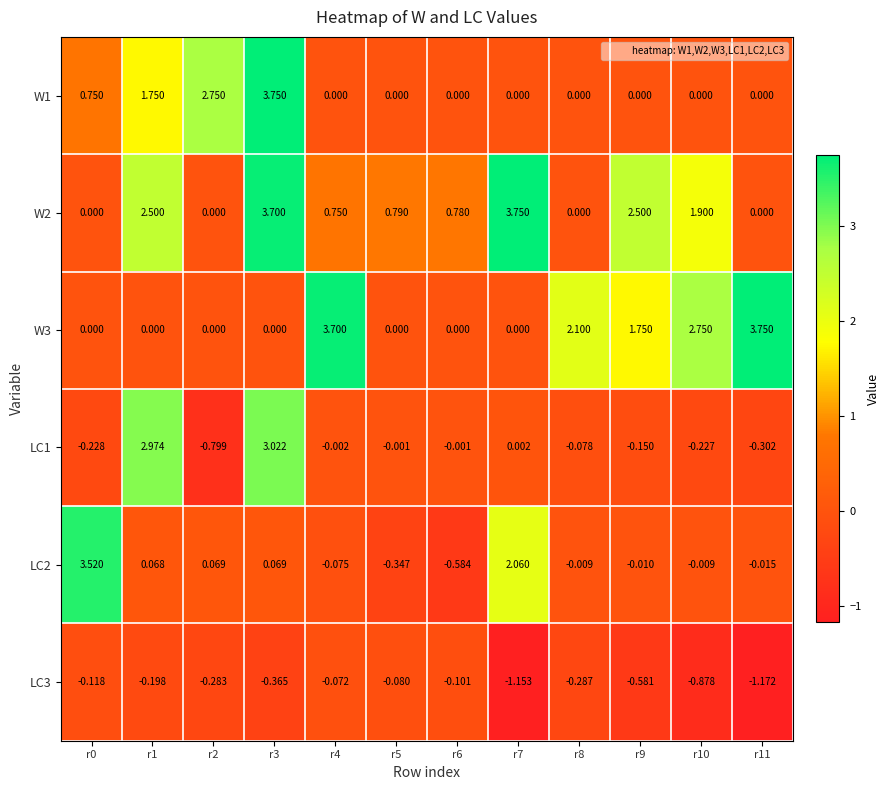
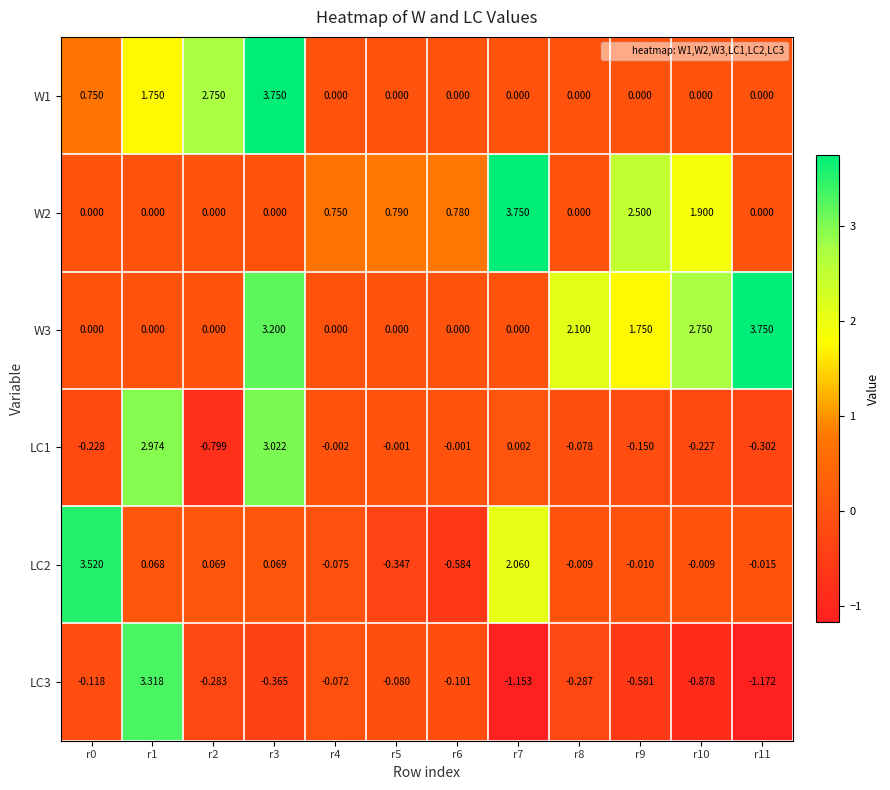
  {
    "W1": {
      "r0": 0.750,
      "r1": 1.750,
      "r2": 2.750,
      "r3": 3.750,
      "r4": 0.000,
      "r5": 0.000,
      "r6": 0.000,
      "r7": 0.000,
      "r8": 0.000,
      "r9": 0.000,
      "r10": 0.000,
      "r11": 0.000
    },
    "W2": {
      "r0": 0.000,
-     "r1": 2.500,
+     "r1": 0.000,
      "r2": 0.000,
-     "r3": 3.700,
+     "r3": 0.000,
      "r4": 0.750,
      "r5": 0.790,
      "r6": 0.780,
      "r7": 3.750,
      "r8": 0.000,
      "r9": 2.500,
      "r10": 1.900,
      "r11": 0.000
    },
    "W3": {
      "r0": 0.000,
      "r1": 0.000,
      "r2": 0.000,
-     "r3": 0.000,
-     "r4": 3.700,
+     "r3": 3.200,
+     "r4": 0.000,
      "r5": 0.000,
      "r6": 0.000,
      "r7": 0.000,
      "r8": 2.100,
      "r9": 1.750,
      "r10": 2.750,
      "r11": 3.750
    },
    "LC1": {
      "r0": -0.228,
      "r1": 2.974,
      "r2": -0.799,
      "r3": 3.022,
      "r4": -0.002,
      "r5": -0.001,
      "r6": -0.001,
      "r7": 0.002,
      "r8": -0.078,
      "r9": -0.150,
      "r10": -0.227,
      "r11": -0.302
    },
    "LC2": {
      "r0": 3.520,
      "r1": 0.068,
      "r2": 0.069,
      "r3": 0.069,
      "r4": -0.075,
      "r5": -0.347,
      "r6": -0.584,
      "r7": 2.060,
      "r8": -0.009,
      "r9": -0.010,
      "r10": -0.009,
      "r11": -0.015
    },
    "LC3": {
      "r0": -0.118,
-     "r1": -0.198,
+     "r1": 3.318,
      "r2": -0.283,
      "r3": -0.365,
      "r4": -0.072,
      "r5": -0.080,
      "r6": -0.101,
      "r7": -1.153,
      "r8": -0.287,
      "r9": -0.581,
      "r10": -0.878,
      "r11": -1.172
    }
  }
